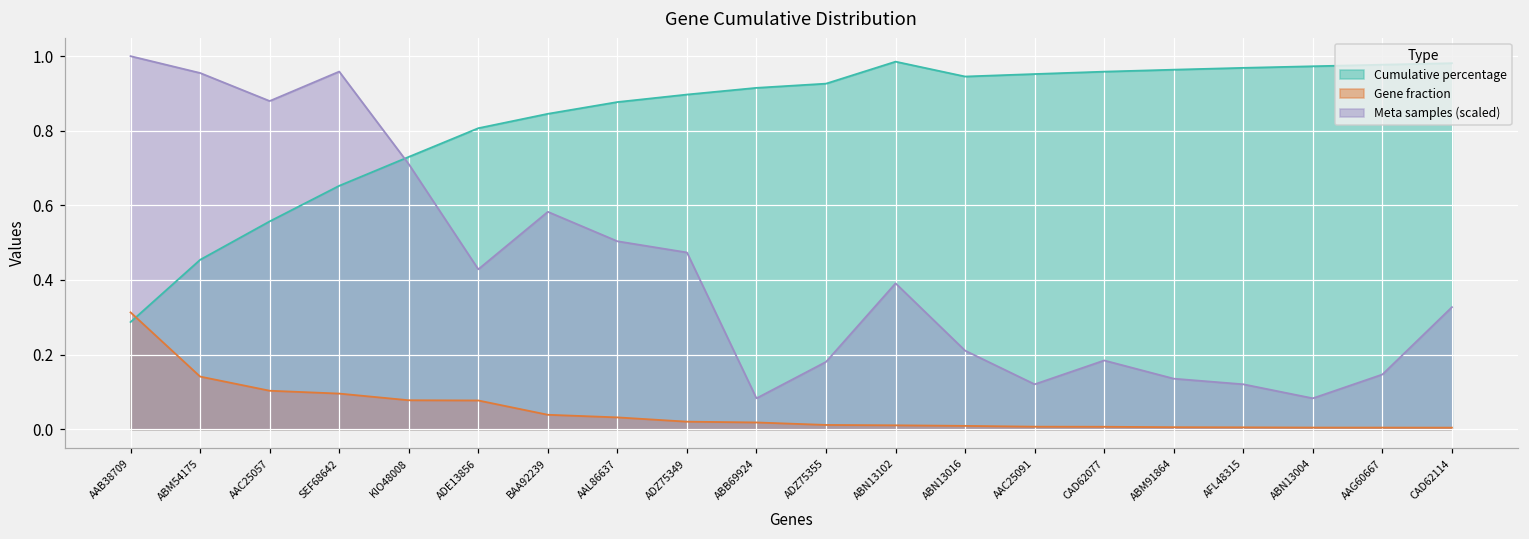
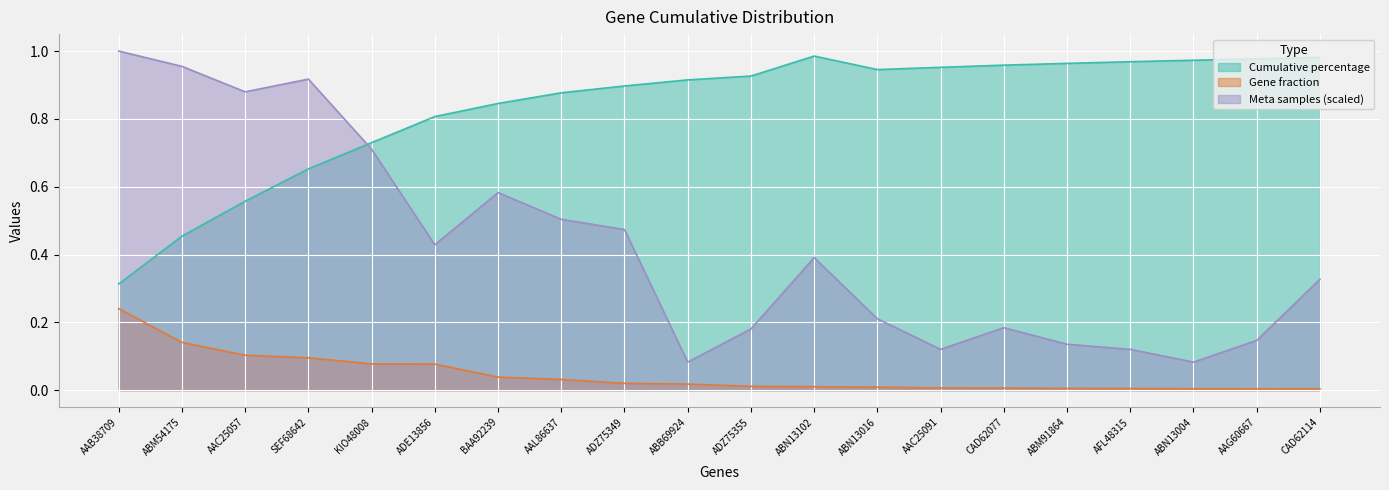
  {
    "Cumulative percentage": {
-     "AAB38709": 0.29,
+     "AAB38709": 0.31,
      "ABM54175": 0.45,
      "AAC25057": 0.56,
      "SEF68642": 0.65,
      "KIO48008": 0.73,
      "ADE13856": 0.81,
      "BAA92239": 0.85,
      "AAL86637": 0.88,
      "ADZ75349": 0.90,
      "ABB69924": 0.92,
      "ADZ75355": 0.93,
      "ABN13102": 0.99,
      "ABN13016": 0.95,
      "AAC25091": 0.95,
      "CAD62077": 0.96,
      "ABM91864": 0.96,
      "AFL48315": 0.97,
      "ABN13004": 0.97
    },
    "Gene fraction": {
-     "AAB38709": 0.31,
+     "AAB38709": 0.24,
      "ABM54175": 0.14,
      "AAC25057": 0.10,
      "SEF68642": 0.10,
      "KIO48008": 0.08,
      "ADE13856": 0.08,
      "BAA92239": 0.04,
      "AAL86637": 0.03,
      "ADZ75349": 0.02,
      "ABB69924": 0.02,
      "ADZ75355": 0.01,
      "ABN13102": 0.01,
      "ABN13016": 0.01,
      "AAC25091": 0.01,
      "CAD62077": 0.01,
      "ABM91864": 0.01,
      "AFL48315": 0.00,
      "ABN13004": 0.00,
      "AAG60667": 0.00,
      "CAD62114": 0.00
    },
    "Meta samples (scaled)": {
      "AAB38709": 1.00,
      "ABM54175": 0.95,
      "AAC25057": 0.88,
-     "SEF68642": 0.96,
+     "SEF68642": 0.92,
      "KIO48008": 0.71,
      "ADE13856": 0.43,
      "BAA92239": 0.58,
      "AAL86637": 0.50,
      "ADZ75349": 0.47,
      "ABB69924": 0.08,
      "ADZ75355": 0.18,
      "ABN13102": 0.39,
      "ABN13016": 0.21,
      "AAC25091": 0.12,
      "CAD62077": 0.18,
      "ABM91864": 0.14,
      "AFL48315": 0.12,
      "ABN13004": 0.08,
      "AAG60667": 0.15,
      "CAD62114": 0.33
    }
  }
